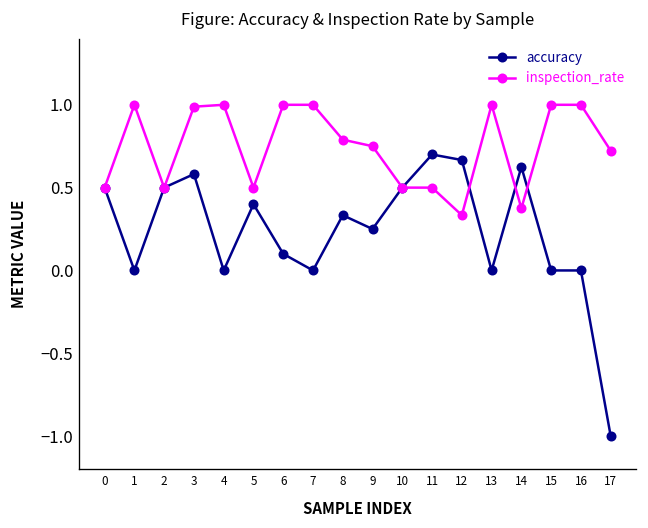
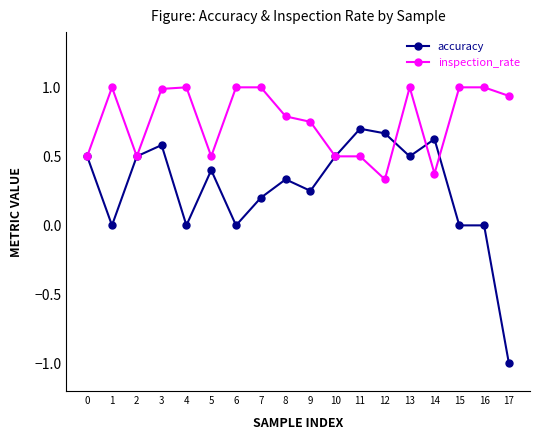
  {
    "accuracy": {
      "1": 0.0,
      "3": 0.58,
      "4": 0.0,
      "5": 0.4,
-     "6": 0.1,
-     "7": 0.0,
+     "6": 0.0,
+     "7": 0.2,
      "8": 0.33,
      "9": 0.25,
      "11": 0.7,
      "12": 0.67,
-     "13": 0.0,
+     "13": 0.5,
      "14": 0.63,
      "15": 0.0,
      "16": 0.0,
      "17": -1.0
    },
    "inspection_rate": {
      "1": 1.00,
      "3": 0.99,
      "4": 1.00,
      "5": 0.50,
      "6": 1.00,
      "7": 1.00,
      "8": 0.79,
      "9": 0.75,
      "11": 0.50,
      "12": 0.33,
      "13": 1.00,
      "14": 0.38,
      "15": 1.00,
      "16": 1.00,
-     "17": 0.72
+     "17": 0.94
    }
  }
